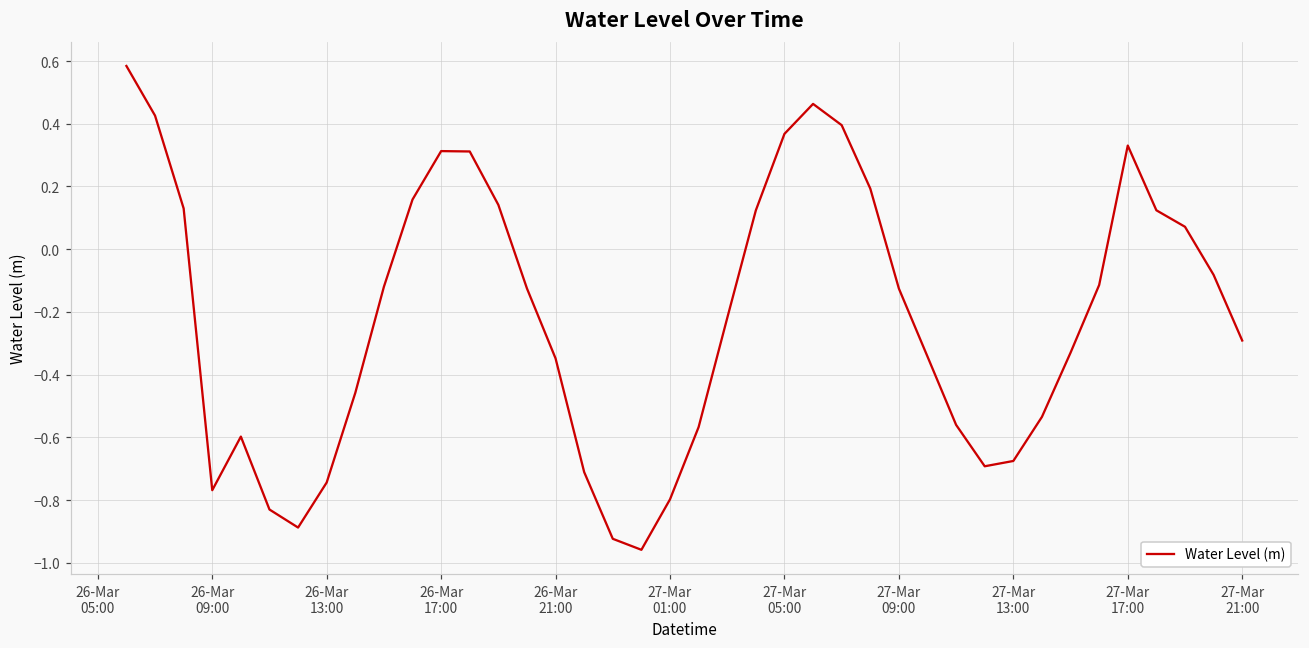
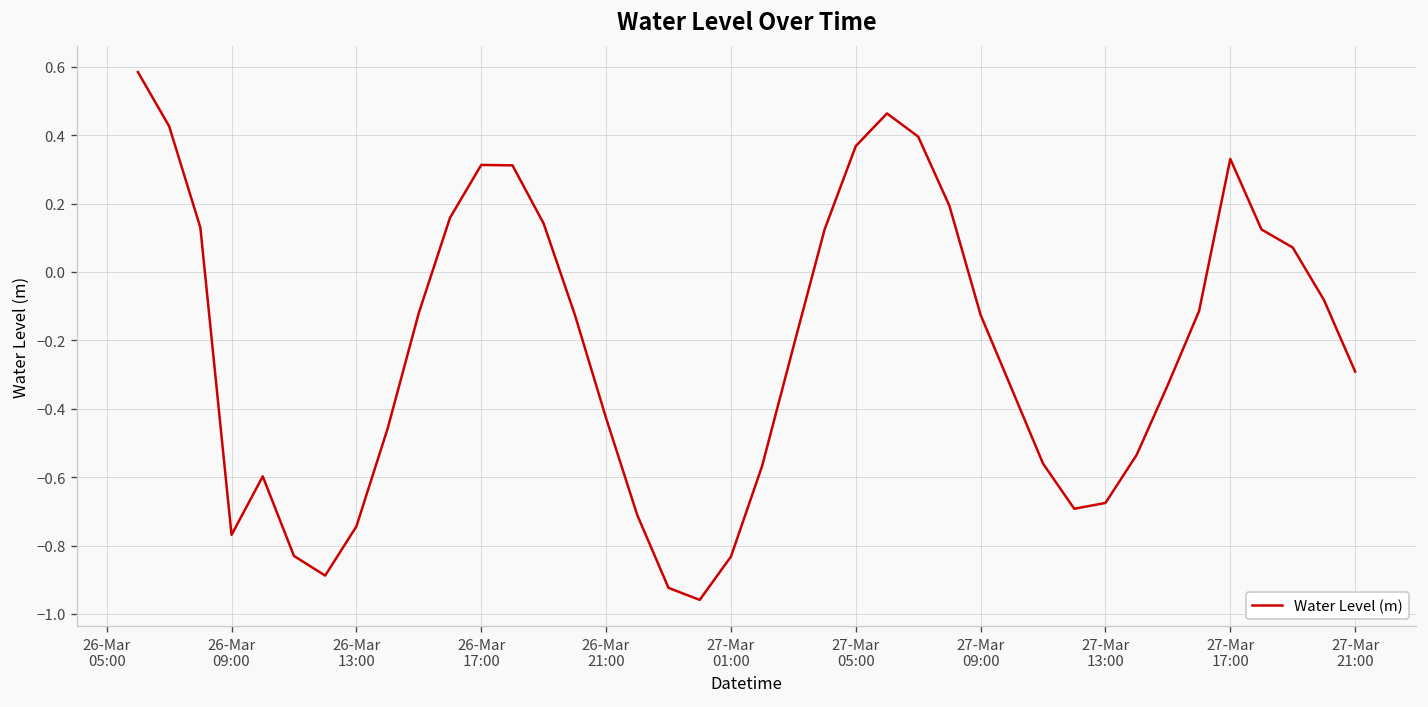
  {
    "26-Mar 09:00": -0.77,
    "26-Mar 13:00": -0.74,
    "26-Mar 17:00": 0.31,
-   "26-Mar 21:00": -0.35,
-   "27-Mar 01:00": -0.80,
+   "26-Mar 21:00": -0.43,
+   "27-Mar 01:00": -0.83,
    "27-Mar 05:00": 0.37,
    "27-Mar 09:00": -0.13,
    "27-Mar 13:00": -0.68,
    "27-Mar 17:00": 0.33,
    "27-Mar 21:00": -0.29
  }
